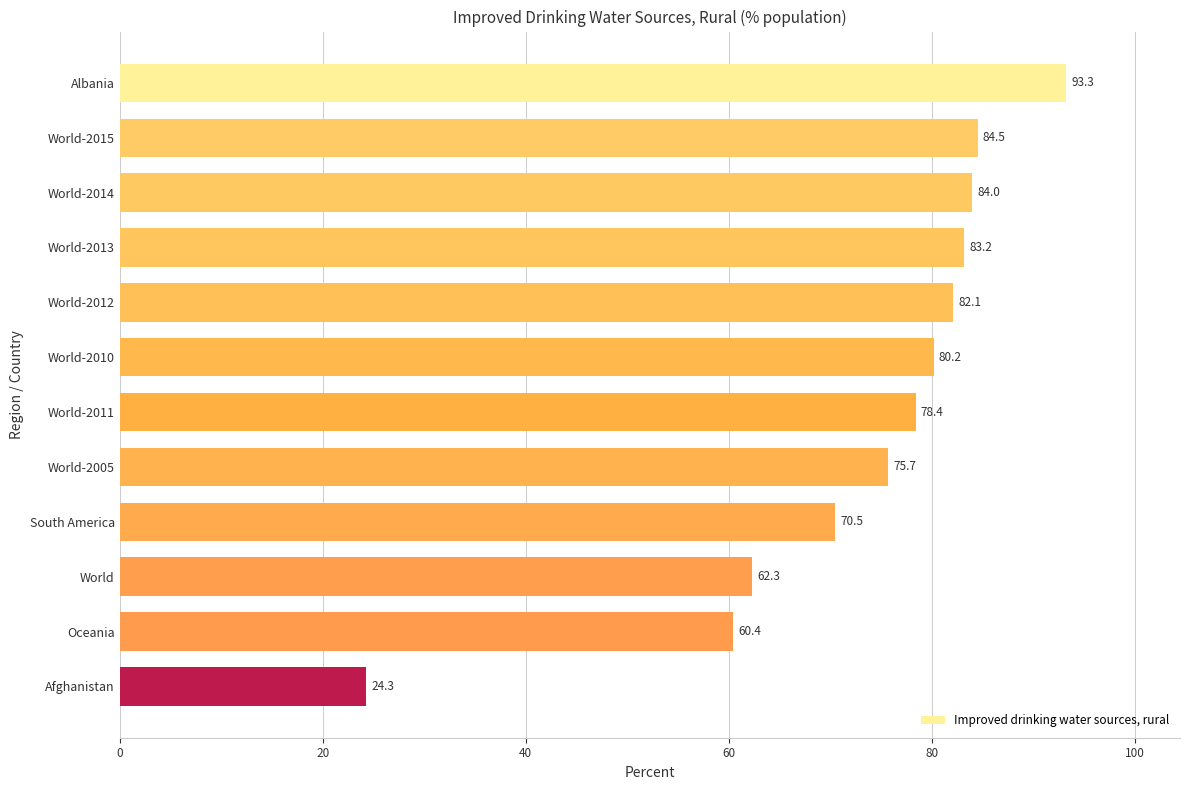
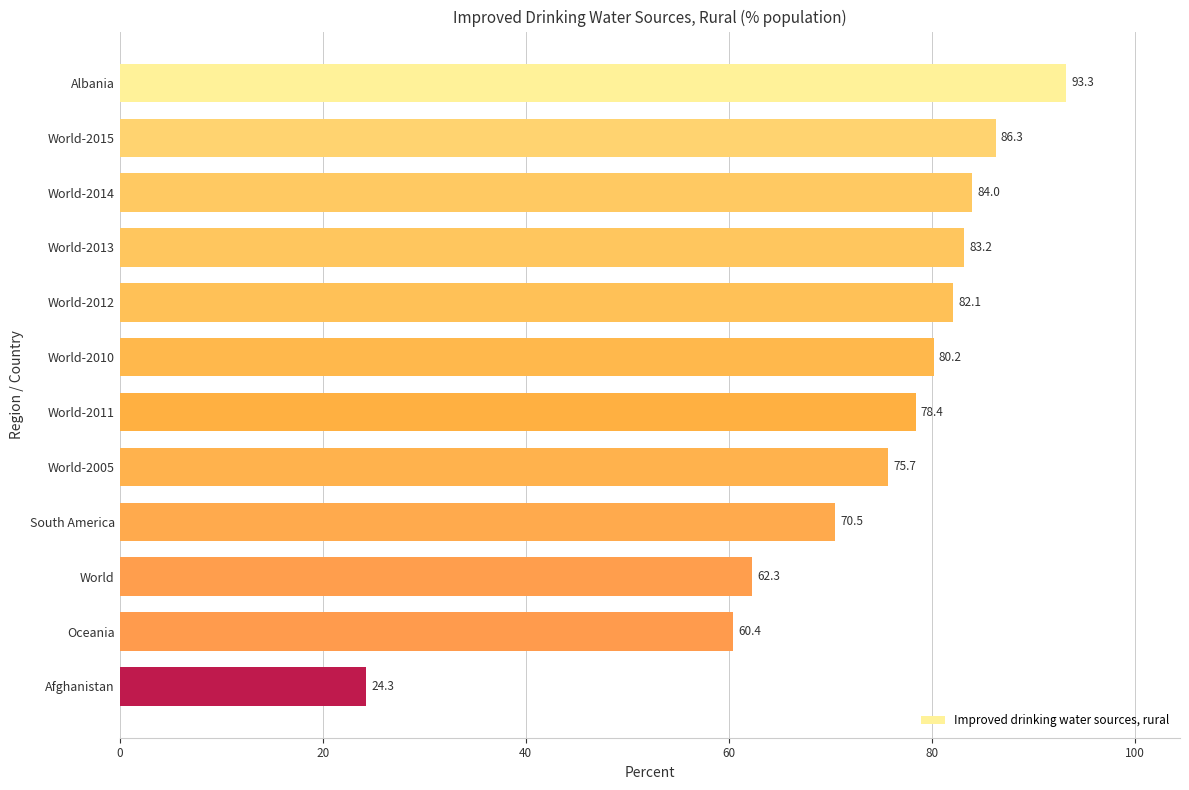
  {
    "Albania": 93.3,
-   "World-2015": 84.5,
+   "World-2015": 86.3,
    "World-2014": 84.0,
    "World-2013": 83.2,
    "World-2012": 82.1,
    "World-2010": 80.2,
    "World-2011": 78.4,
    "World-2005": 75.7,
    "South America": 70.5,
    "World": 62.3,
    "Oceania": 60.4,
    "Afghanistan": 24.3
  }
